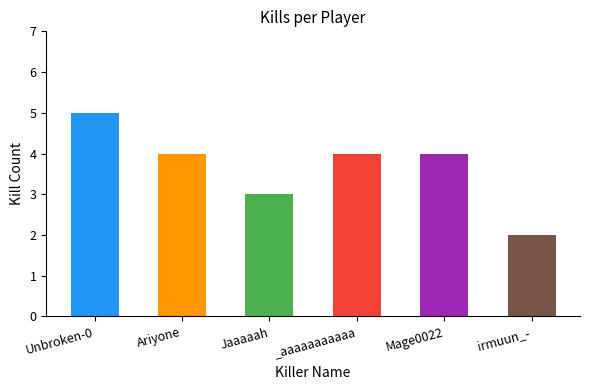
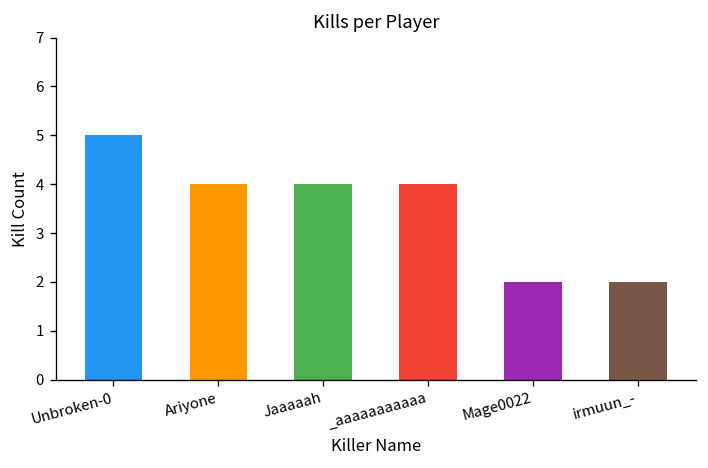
  {
    "Unbroken-0": 5,
    "Ariyone": 4,
-   "Jaaaaah": 3,
+   "Jaaaaah": 4,
    "_aaaaaaaaaaa": 4,
-   "Mage0022": 4,
+   "Mage0022": 2,
    "irmuun_-": 2
  }
